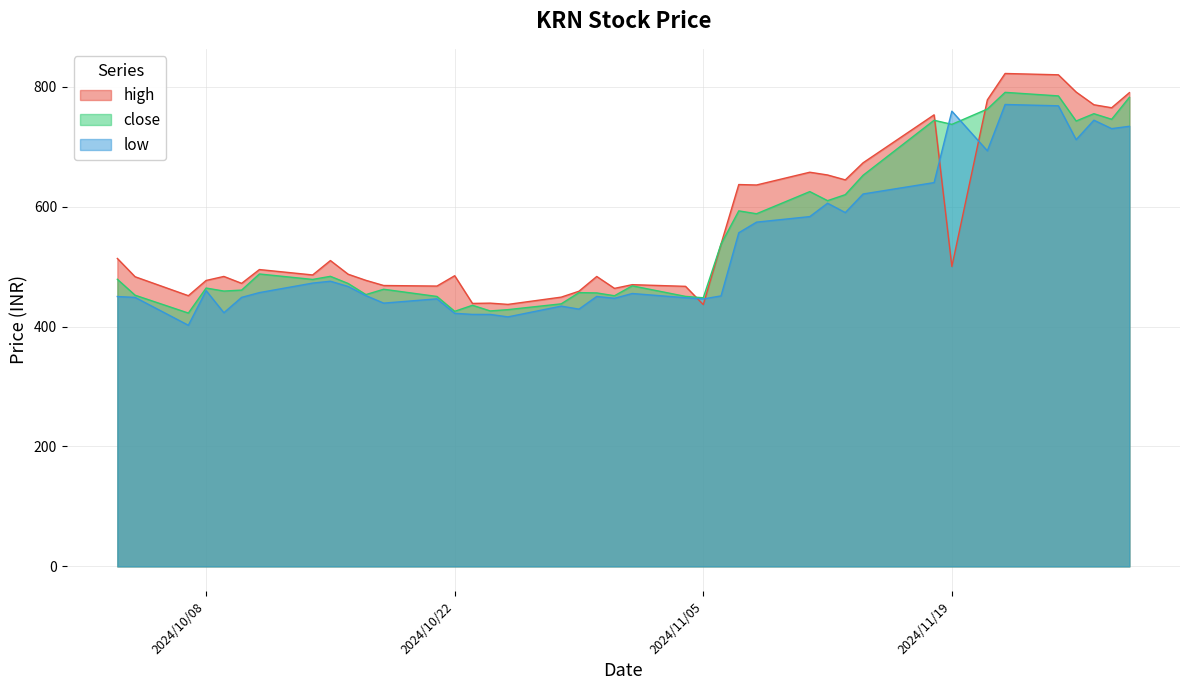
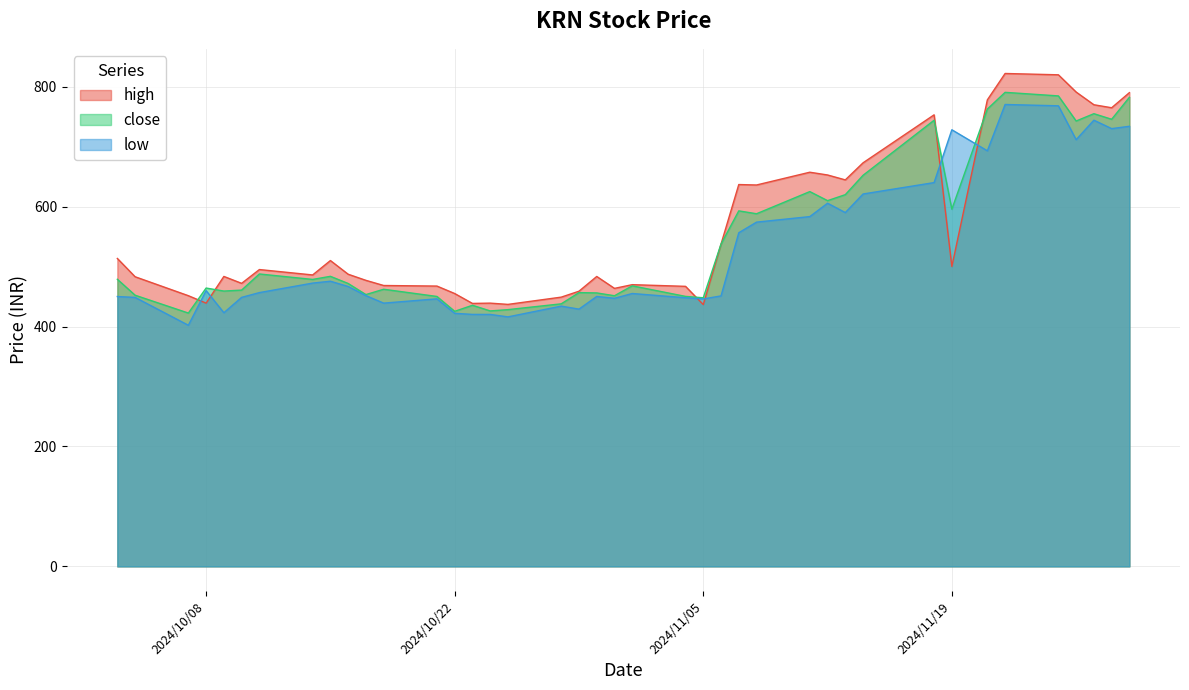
  {
    "high": {
-     "2024/10/08": 480,
-     "2024/10/22": 480,
+     "2024/10/08": 440,
+     "2024/10/22": 460,
      "2024/11/05": 440,
      "2024/11/19": 500
    },
    "close": {
      "2024/10/08": 460,
-     "2024/11/19": 740
+     "2024/11/19": 600
    },
    "low": {
      "2024/10/08": 460,
-     "2024/11/19": 760
+     "2024/11/19": 730
    }
  }
